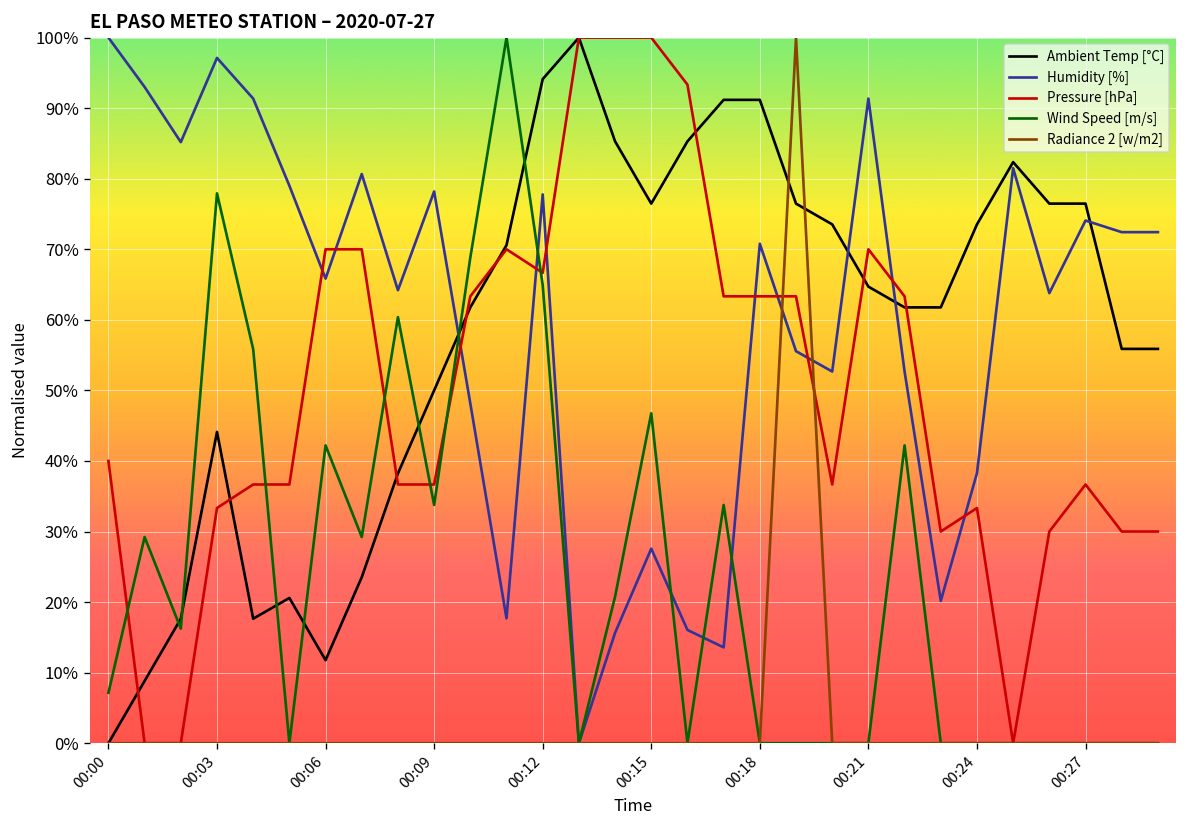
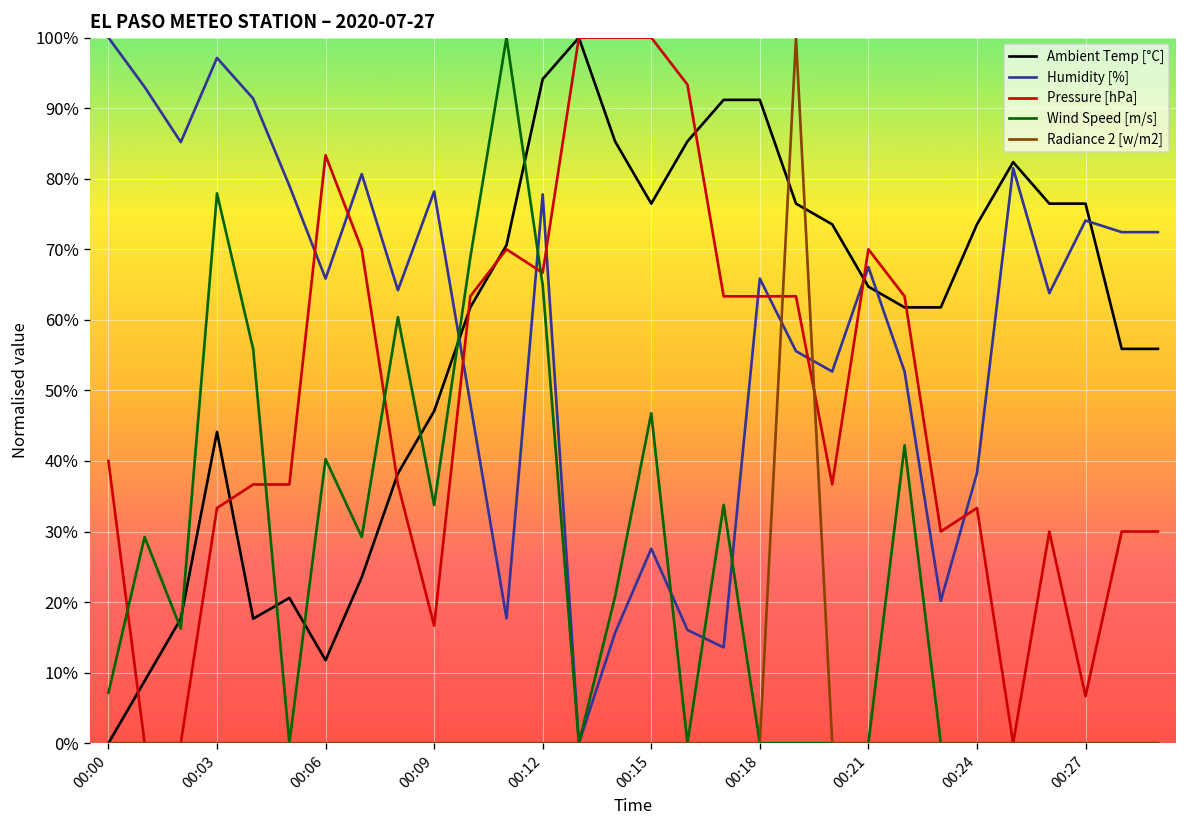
  {
    "Ambient Temp [°C]": {
      "00:03": "44%",
      "00:06": "12%",
-     "00:09": "50%",
+     "00:09": "47%",
      "00:12": "94%",
      "00:15": "76%",
      "00:18": "91%",
      "00:21": "65%",
      "00:24": "74%",
      "00:27": "76%"
    },
    "Humidity [%]": {
      "00:00": "100%",
      "00:03": "97%",
      "00:06": "66%",
      "00:09": "78%",
      "00:12": "78%",
      "00:15": "28%",
-     "00:18": "71%",
-     "00:21": "91%",
+     "00:18": "66%",
+     "00:21": "67%",
      "00:24": "38%",
      "00:27": "74%"
    },
    "Pressure [hPa]": {
      "00:00": "40%",
      "00:03": "33%",
-     "00:06": "70%",
-     "00:09": "37%",
+     "00:06": "83%",
+     "00:09": "17%",
      "00:12": "67%",
      "00:15": "100%",
      "00:18": "63%",
      "00:21": "70%",
      "00:24": "33%",
-     "00:27": "37%"
+     "00:27": "7%"
    },
    "Wind Speed [m/s]": {
      "00:00": "7%",
      "00:03": "78%",
-     "00:06": "42%",
+     "00:06": "40%",
      "00:09": "34%",
      "00:12": "65%",
      "00:15": "47%"
    },
    "Radiance 2 [w/m2]": {
      "00:03": "0%",
      "00:06": "0%",
      "00:09": "0%",
      "00:12": "0%",
      "00:15": "0%"
    }
  }
